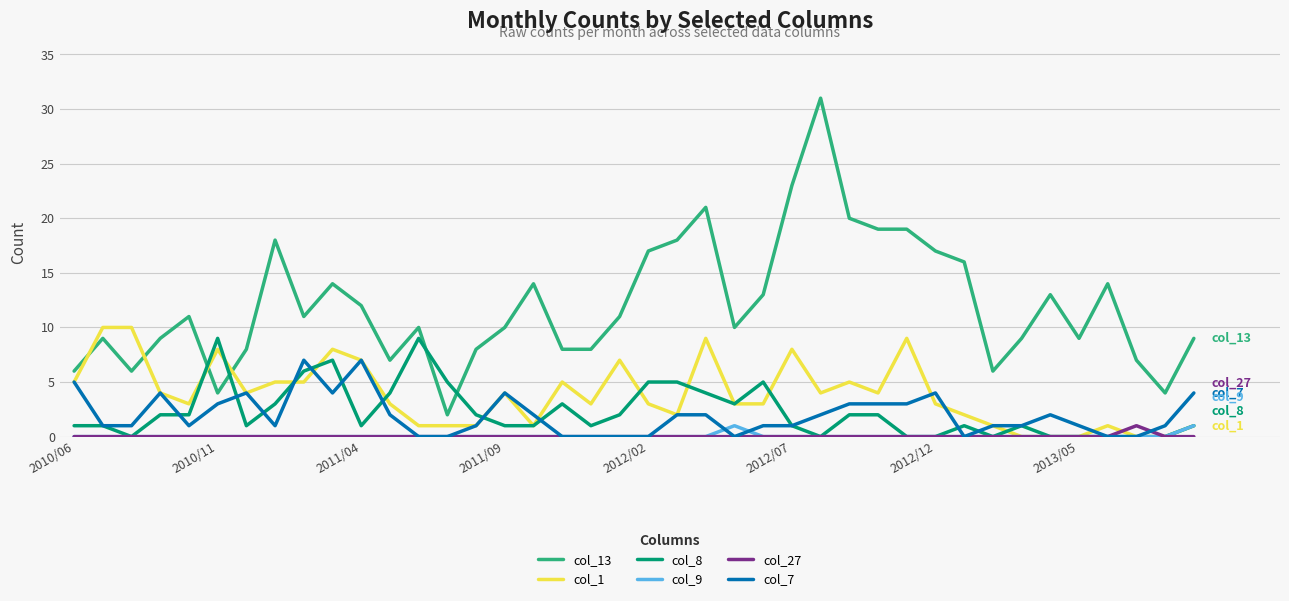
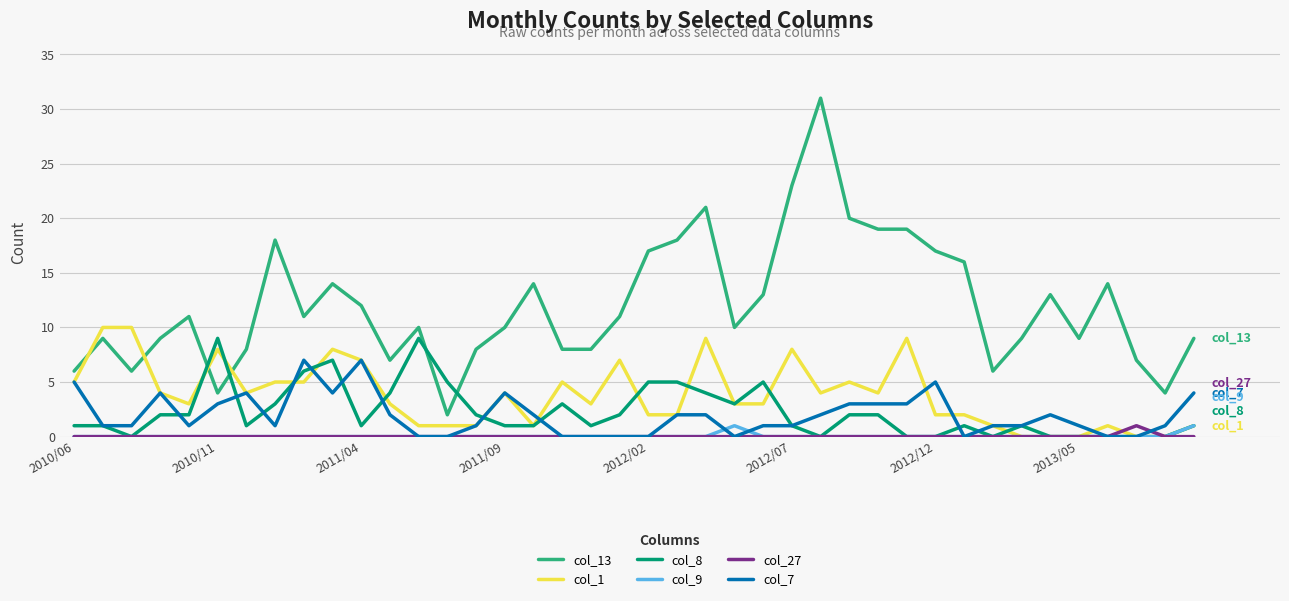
  {
    "col_1": {
      "2010/11": 8,
-     "2012/02": 3,
+     "2012/02": 2,
      "2012/07": 8,
-     "2012/12": 3
+     "2012/12": 2
    },
    "col_7": {
      "2010/11": 3,
-     "2012/12": 4,
+     "2012/12": 5,
      "2013/05": 1
    }
  }
